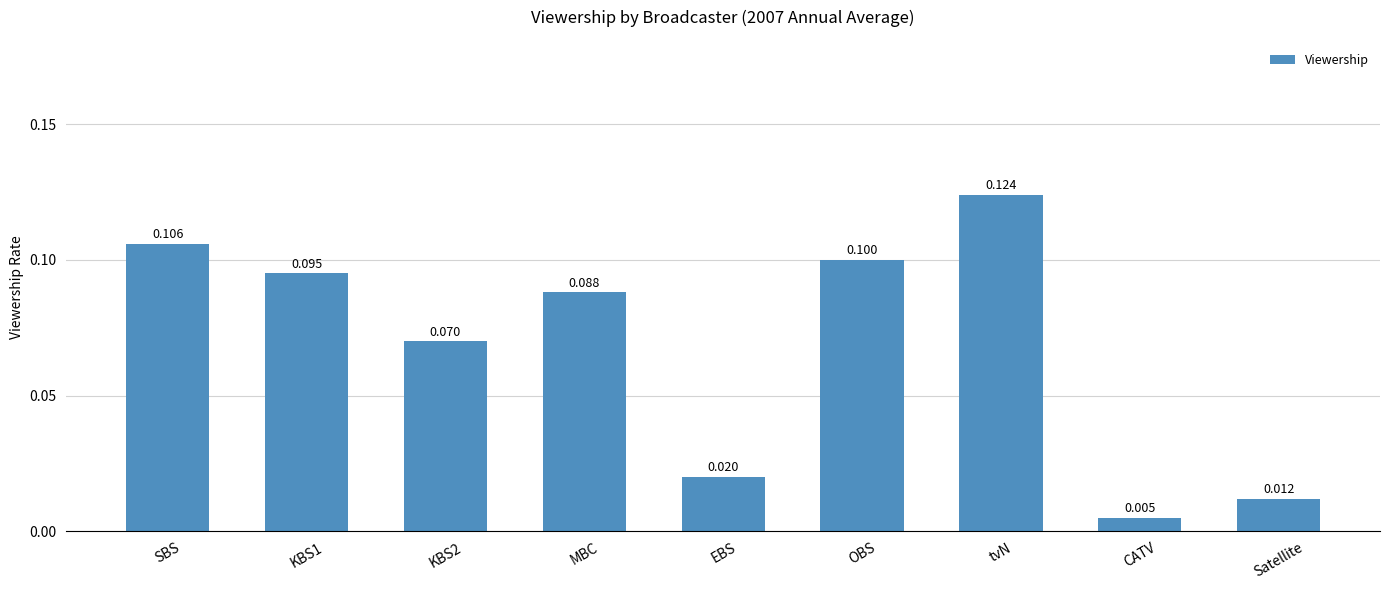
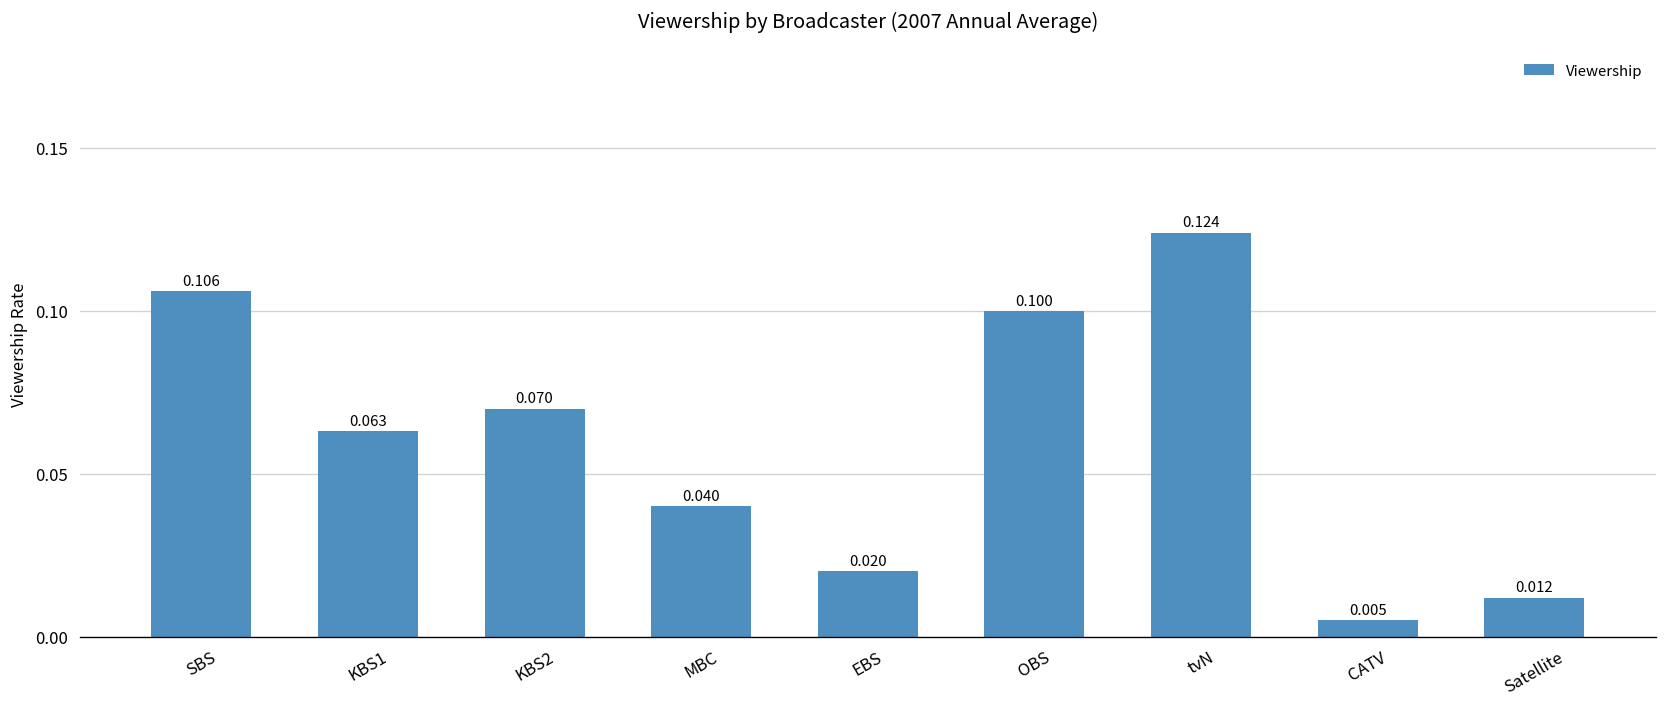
  {
    "SBS": 0.106,
-   "KBS1": 0.095,
+   "KBS1": 0.063,
    "KBS2": 0.070,
-   "MBC": 0.088,
+   "MBC": 0.040,
    "EBS": 0.020,
    "OBS": 0.100,
    "tvN": 0.124,
    "CATV": 0.005,
    "Satellite": 0.012
  }
